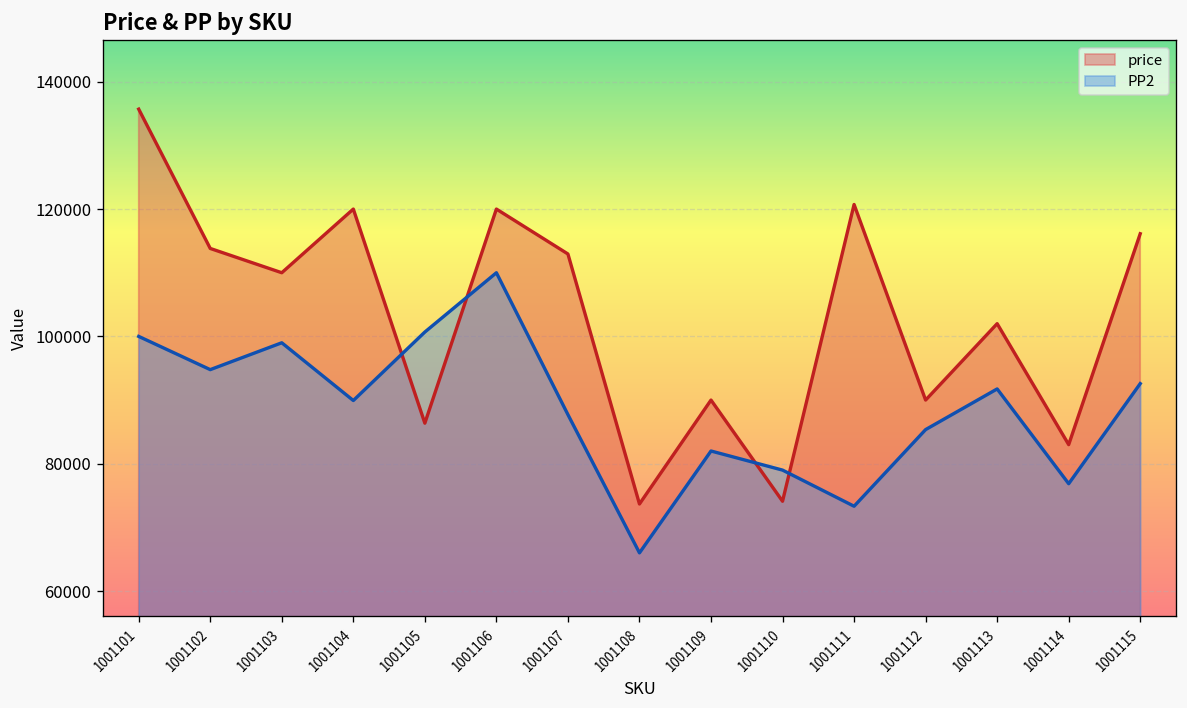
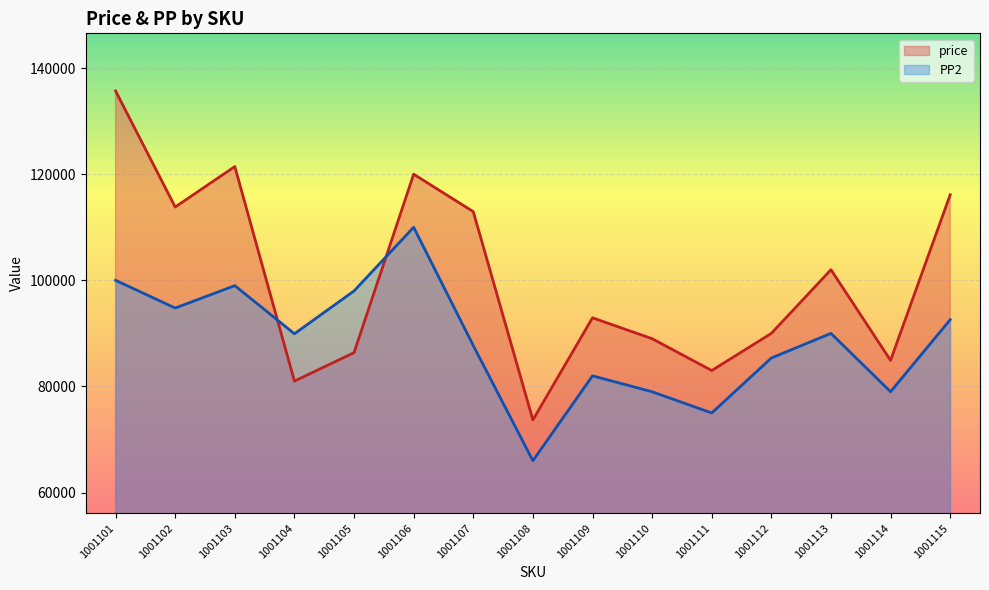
  {
    "price": {
      "1001101": 136000,
      "1001102": 114000,
-     "1001103": 110000,
-     "1001104": 120000,
+     "1001103": 121000,
+     "1001104": 81000,
      "1001105": 86000,
      "1001106": 120000,
      "1001107": 113000,
      "1001108": 74000,
-     "1001109": 90000,
-     "1001110": 74000,
-     "1001111": 121000,
+     "1001109": 93000,
+     "1001110": 89000,
+     "1001111": 83000,
      "1001112": 90000,
      "1001113": 102000,
-     "1001114": 83000,
+     "1001114": 85000,
      "1001115": 116000
    },
    "PP2": {
      "1001101": 100000,
      "1001102": 95000,
      "1001103": 99000,
      "1001104": 90000,
-     "1001105": 101000,
+     "1001105": 98000,
      "1001106": 110000,
      "1001107": 88000,
      "1001108": 66000,
      "1001109": 82000,
      "1001110": 79000,
-     "1001111": 73000,
+     "1001111": 75000,
      "1001112": 85000,
-     "1001113": 92000,
-     "1001114": 77000,
+     "1001113": 90000,
+     "1001114": 79000,
      "1001115": 93000
    }
  }
